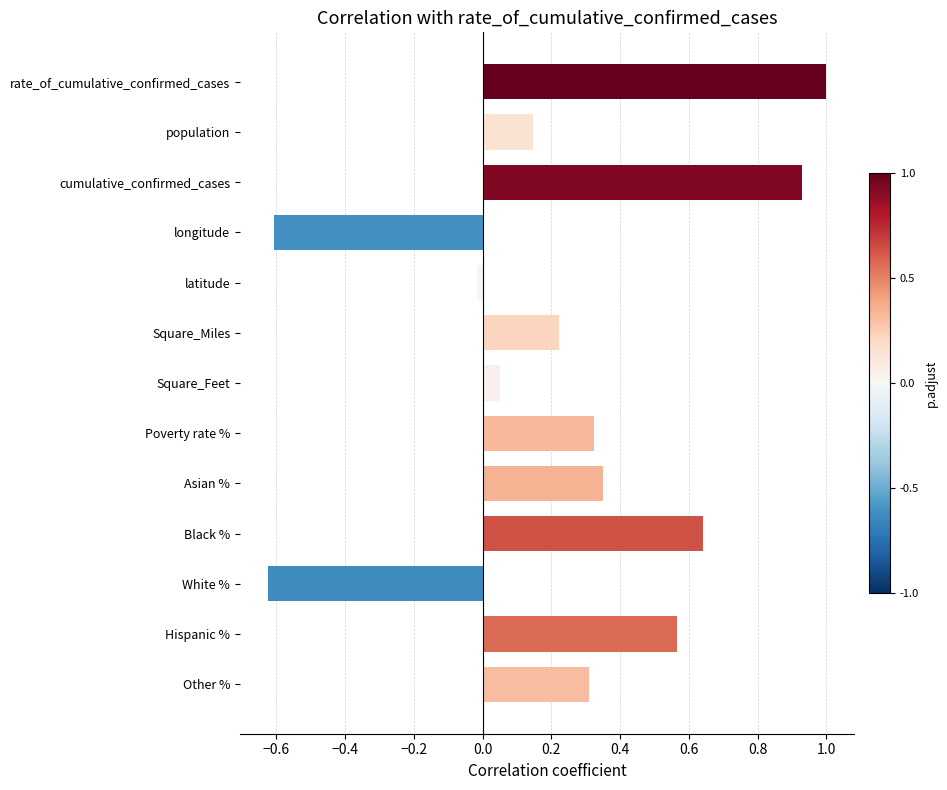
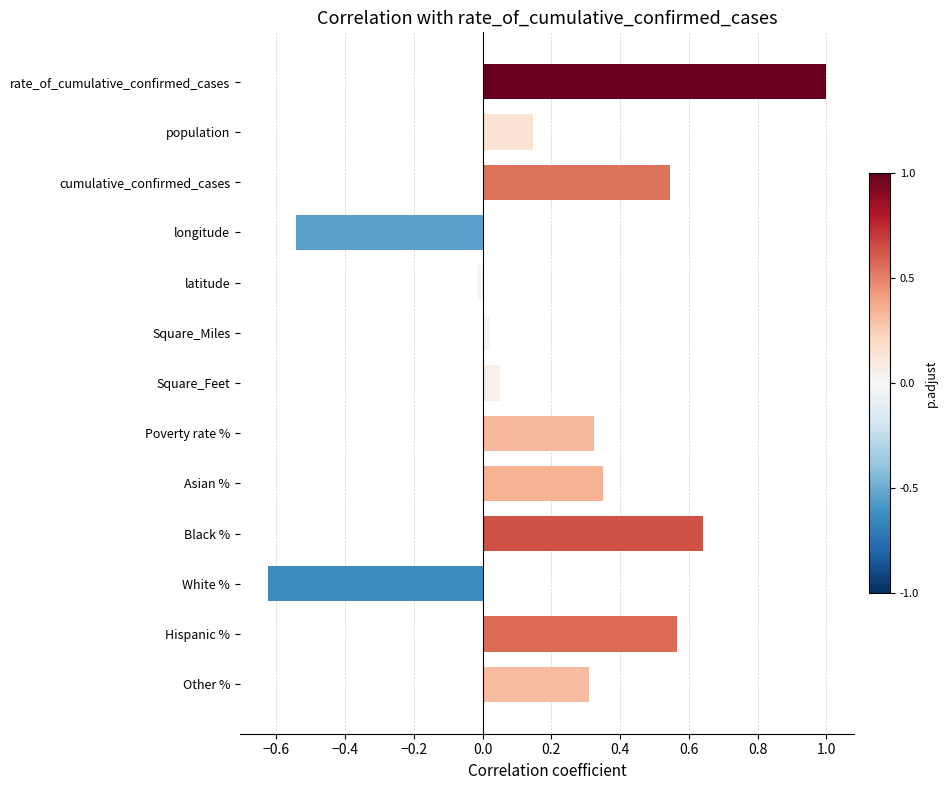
  {
    "rate_of_cumulative_confirmed_cases": 1.00,
    "population": 0.15,
-   "cumulative_confirmed_cases": 0.93,
-   "longitude": -0.61,
+   "cumulative_confirmed_cases": 0.55,
+   "longitude": -0.54,
    "latitude": -0.02,
-   "Square_Miles": 0.22,
+   "Square_Miles": 0.02,
    "Square_Feet": 0.05,
    "Poverty rate %": 0.33,
    "Asian %": 0.35,
    "Black %": 0.64,
    "White %": -0.63,
    "Hispanic %": 0.57,
    "Other %": 0.31
  }
